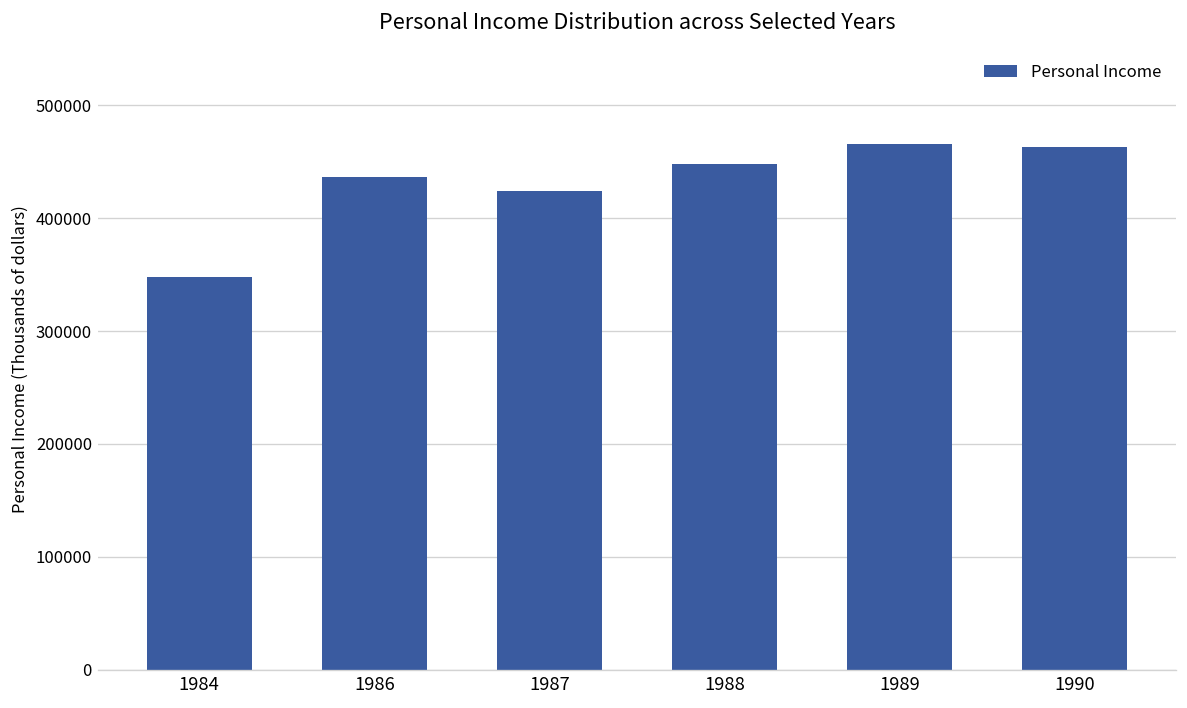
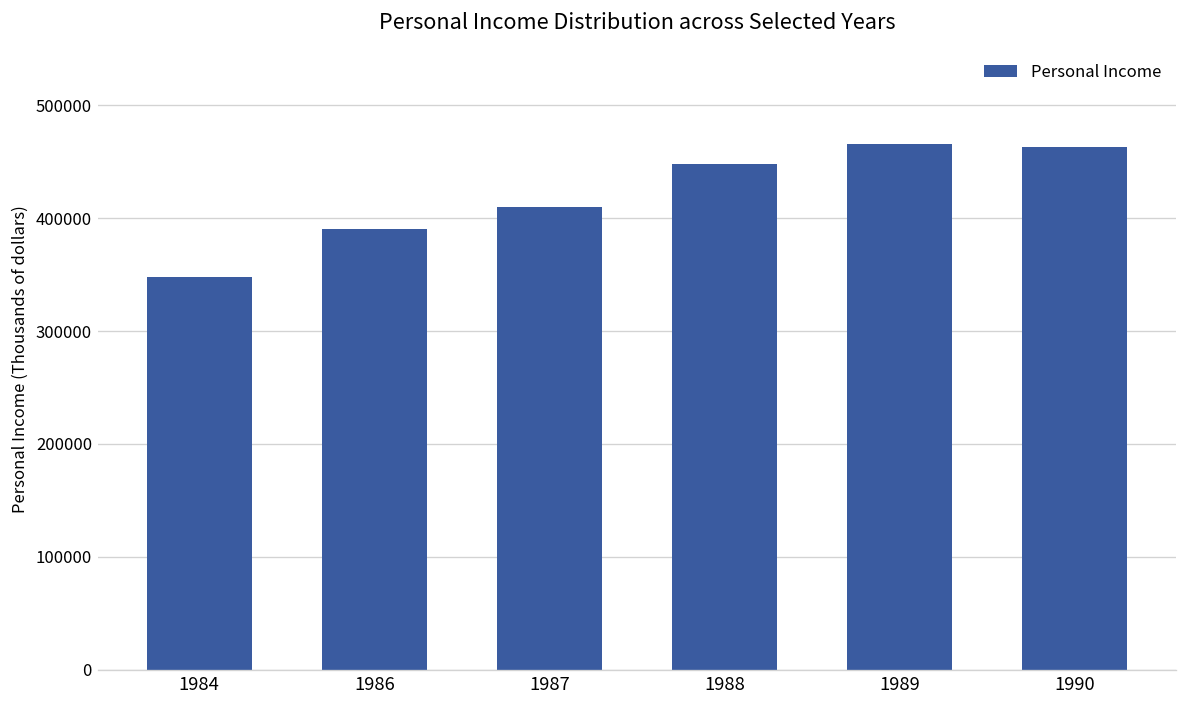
  {
    "1984": 350000,
-   "1986": 440000,
-   "1987": 420000,
+   "1986": 390000,
+   "1987": 410000,
    "1988": 450000,
    "1989": 470000,
    "1990": 460000
  }
